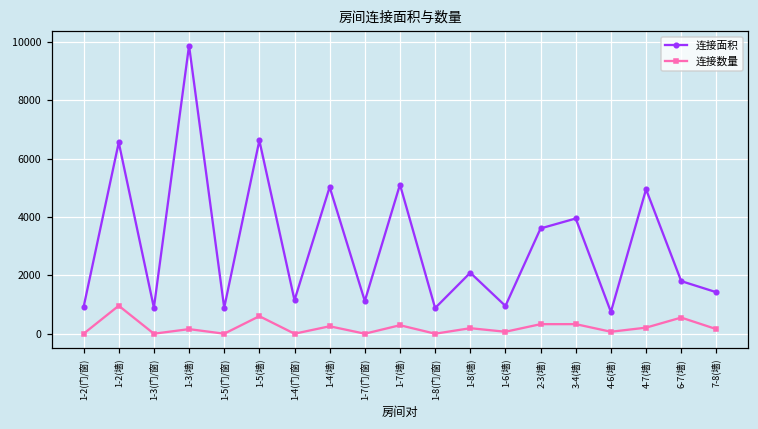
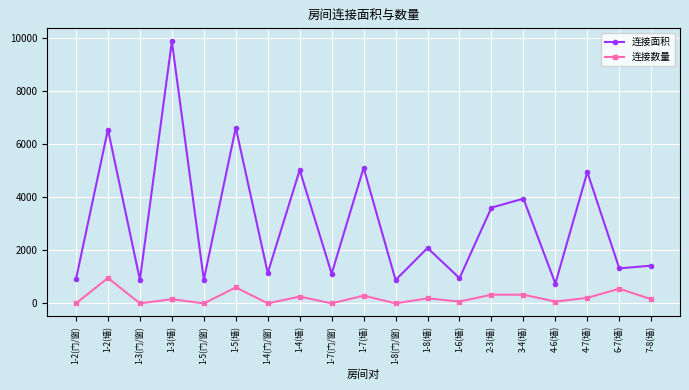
  {
    "连接面积": {
      "1-2(门/窗)": 900,
      "1-2(墙)": 6600,
      "1-3(门/窗)": 900,
      "1-3(墙)": 9900,
      "1-5(门/窗)": 900,
      "1-5(墙)": 6600,
      "1-4(门/窗)": 1100,
      "1-4(墙)": 5000,
      "1-7(门/窗)": 1100,
      "1-7(墙)": 5100,
      "1-8(门/窗)": 900,
      "1-8(墙)": 2100,
      "1-6(墙)": 1000,
      "2-3(墙)": 3600,
      "3-4(墙)": 3900,
      "4-6(墙)": 700,
      "4-7(墙)": 4900,
-     "6-7(墙)": 1800,
+     "6-7(墙)": 1300,
      "7-8(墙)": 1400
    },
    "连接数量": {
      "1-2(门/窗)": 0,
      "1-2(墙)": 1000,
      "1-3(门/窗)": 0,
      "1-3(墙)": 200,
      "1-5(门/窗)": 0,
      "1-5(墙)": 600,
      "1-4(门/窗)": 0,
      "1-4(墙)": 300,
      "1-7(门/窗)": 0,
      "1-7(墙)": 300,
      "1-8(门/窗)": 0,
      "1-8(墙)": 200,
      "1-6(墙)": 100,
      "2-3(墙)": 300,
      "3-4(墙)": 300,
      "4-6(墙)": 100,
      "4-7(墙)": 200,
      "6-7(墙)": 600,
      "7-8(墙)": 200
    }
  }
